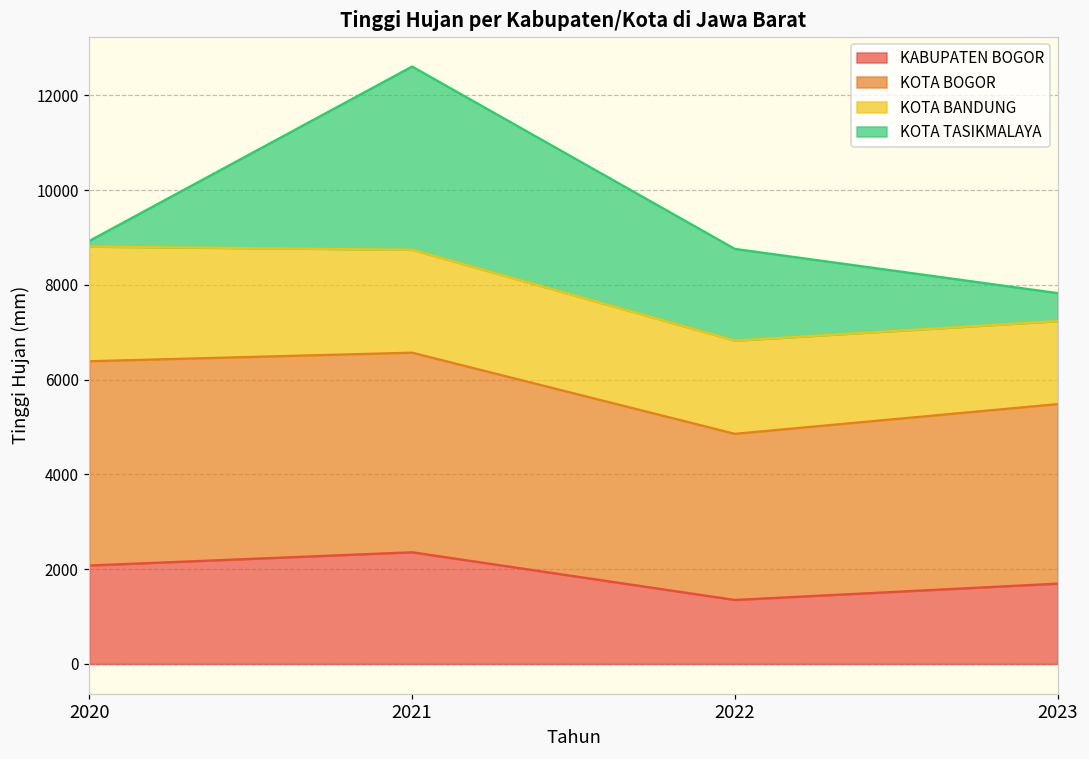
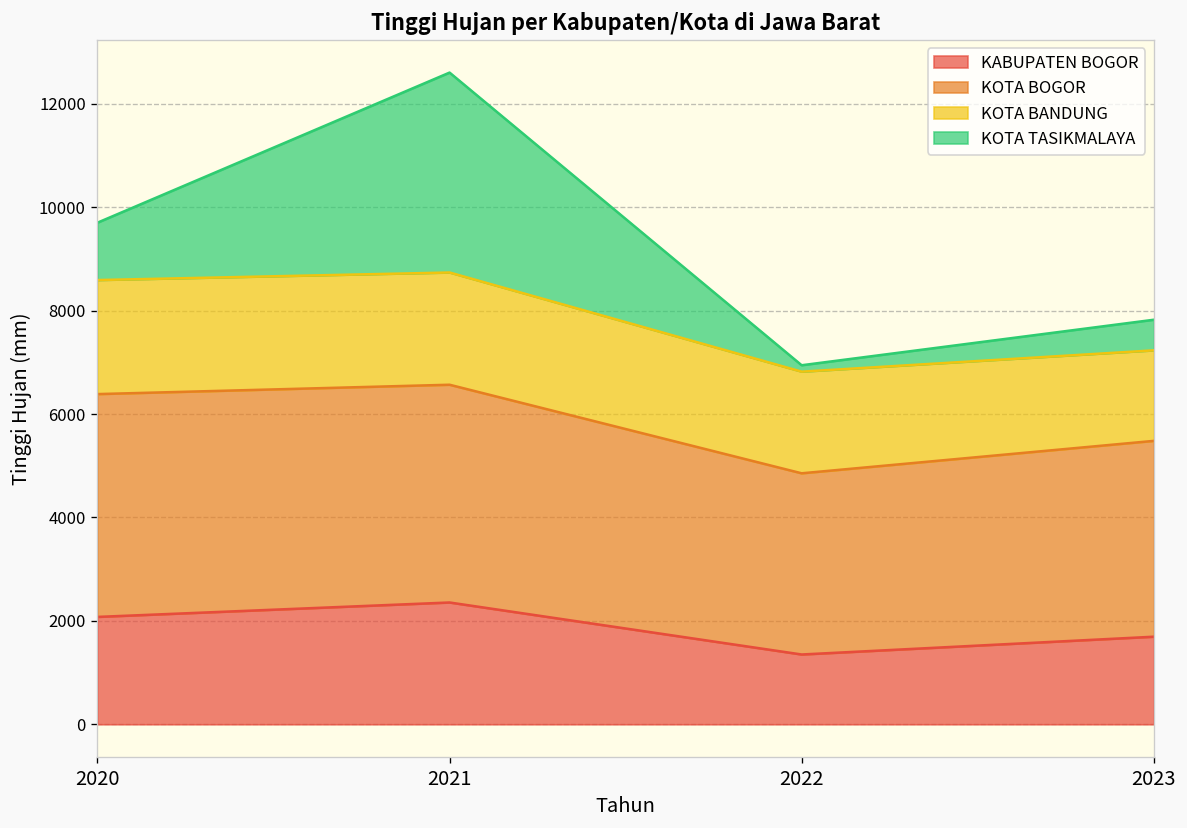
  {
    "KOTA BANDUNG": {
-     "2020": 2400,
+     "2020": 2200,
      "2021": 2200,
      "2022": 2000,
      "2023": 1800
    },
    "KOTA TASIKMALAYA": {
-     "2020": 100,
+     "2020": 1100,
      "2021": 3900,
-     "2022": 1900,
+     "2022": 100,
      "2023": 600
    }
  }
